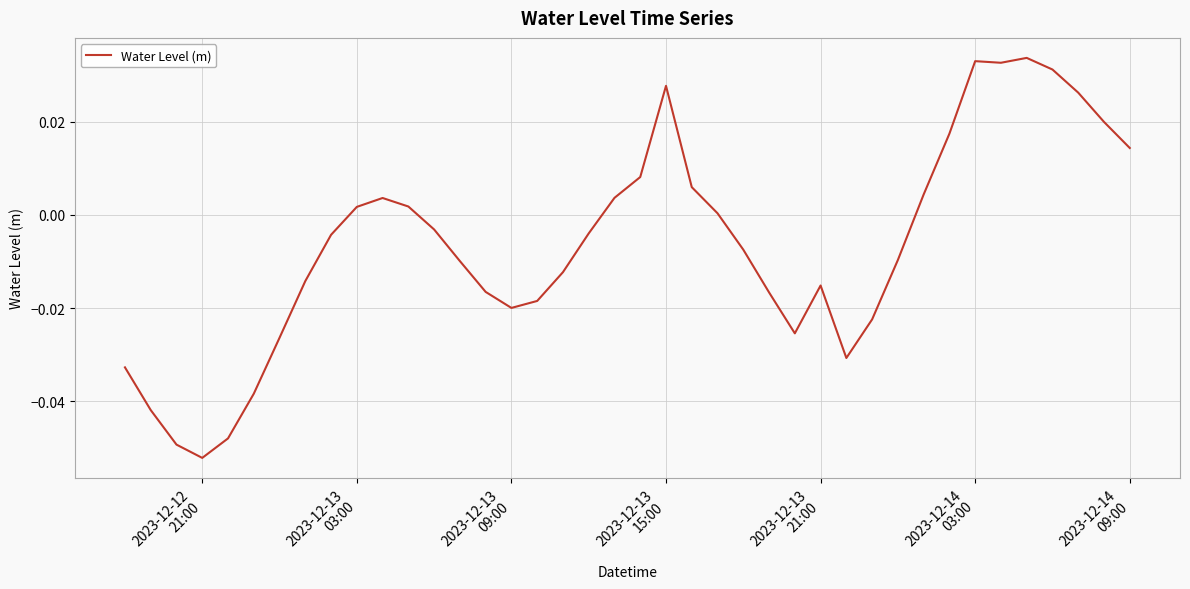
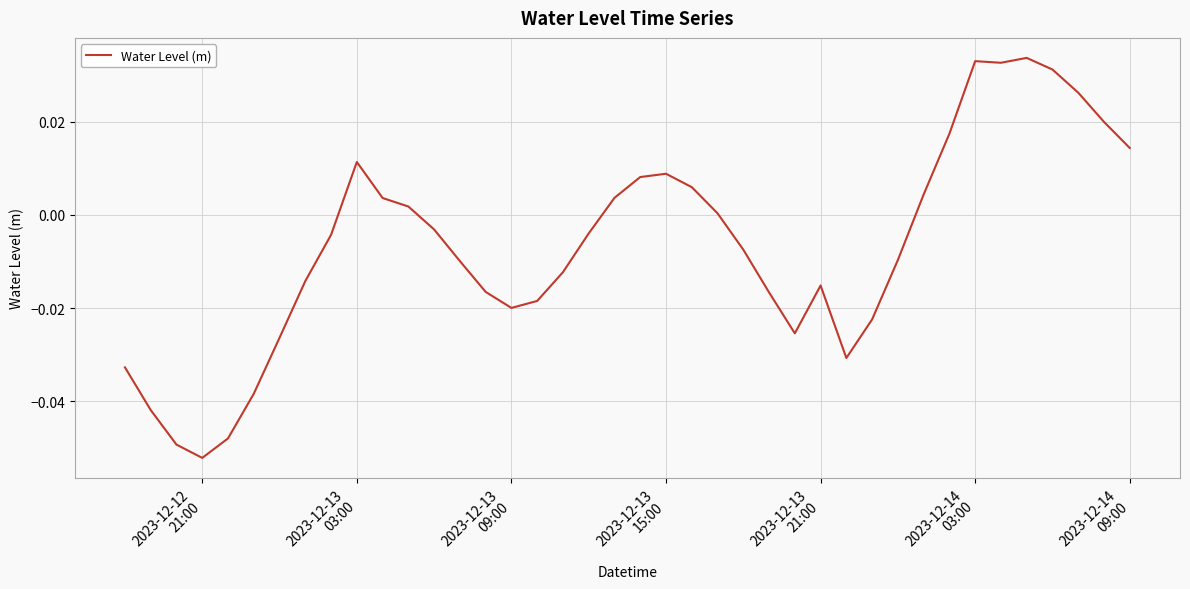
  {
    "2023-12-12 21:00": -0.052,
-   "2023-12-13 03:00": 0.002,
+   "2023-12-13 03:00": 0.011,
    "2023-12-13 09:00": -0.020,
-   "2023-12-13 15:00": 0.028,
+   "2023-12-13 15:00": 0.009,
    "2023-12-13 21:00": -0.015,
    "2023-12-14 03:00": 0.033,
    "2023-12-14 09:00": 0.014
  }
